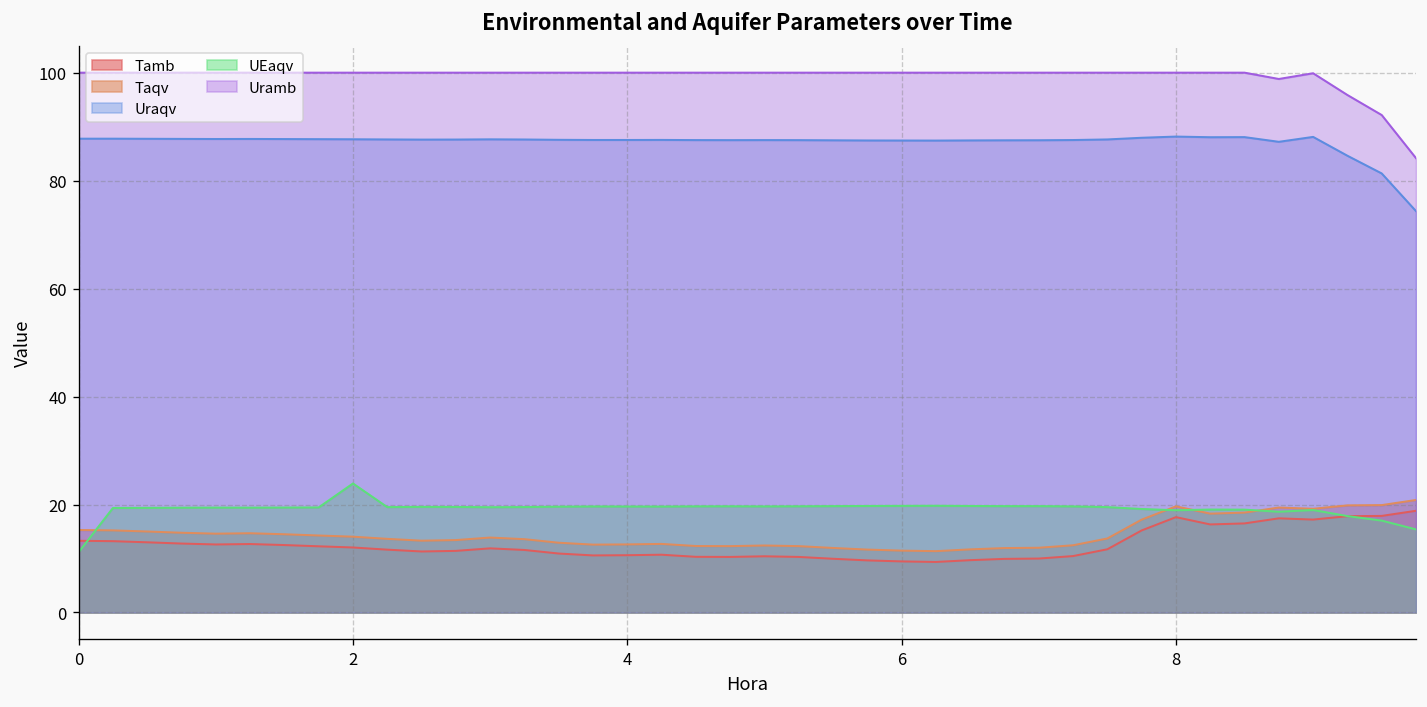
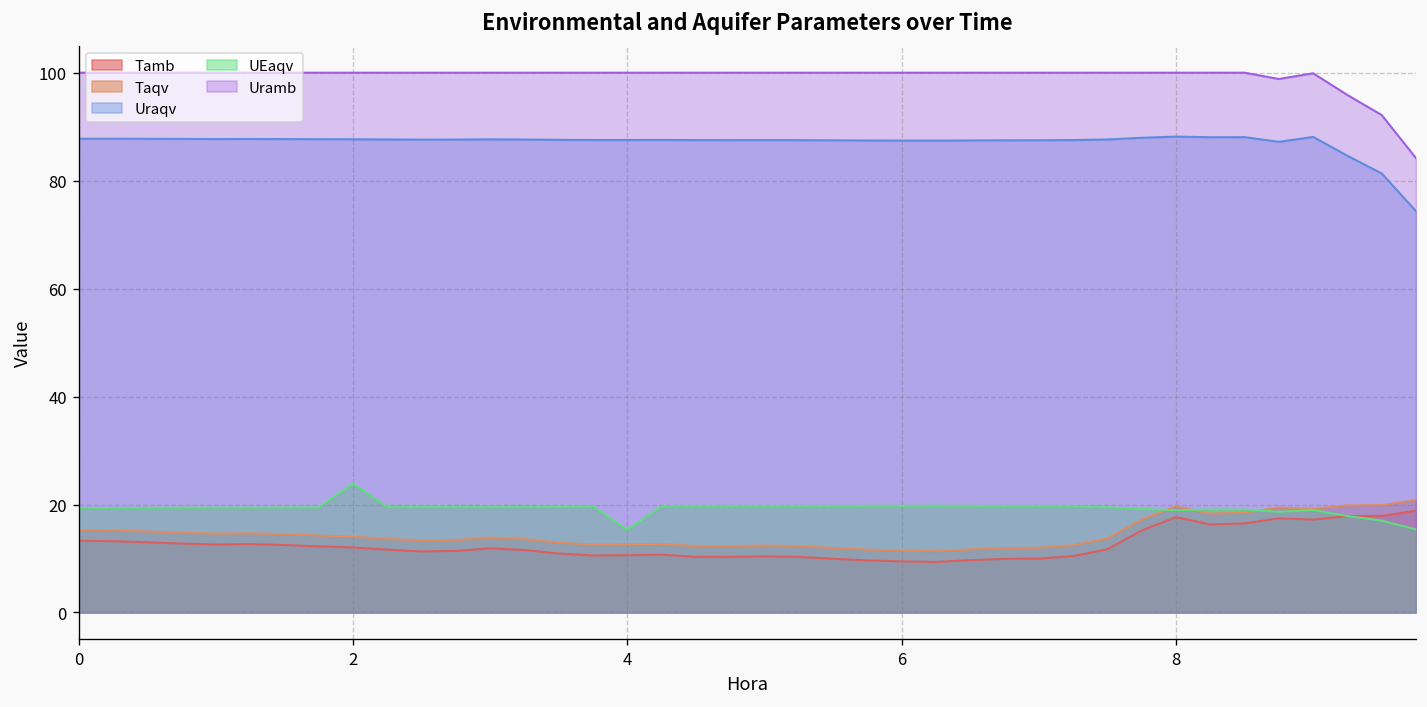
  {
    "UEaqv": {
-     "0": 11,
+     "0": 19,
      "2": 24,
-     "4": 20,
+     "4": 15,
      "6": 20,
      "8": 19
    }
  }
